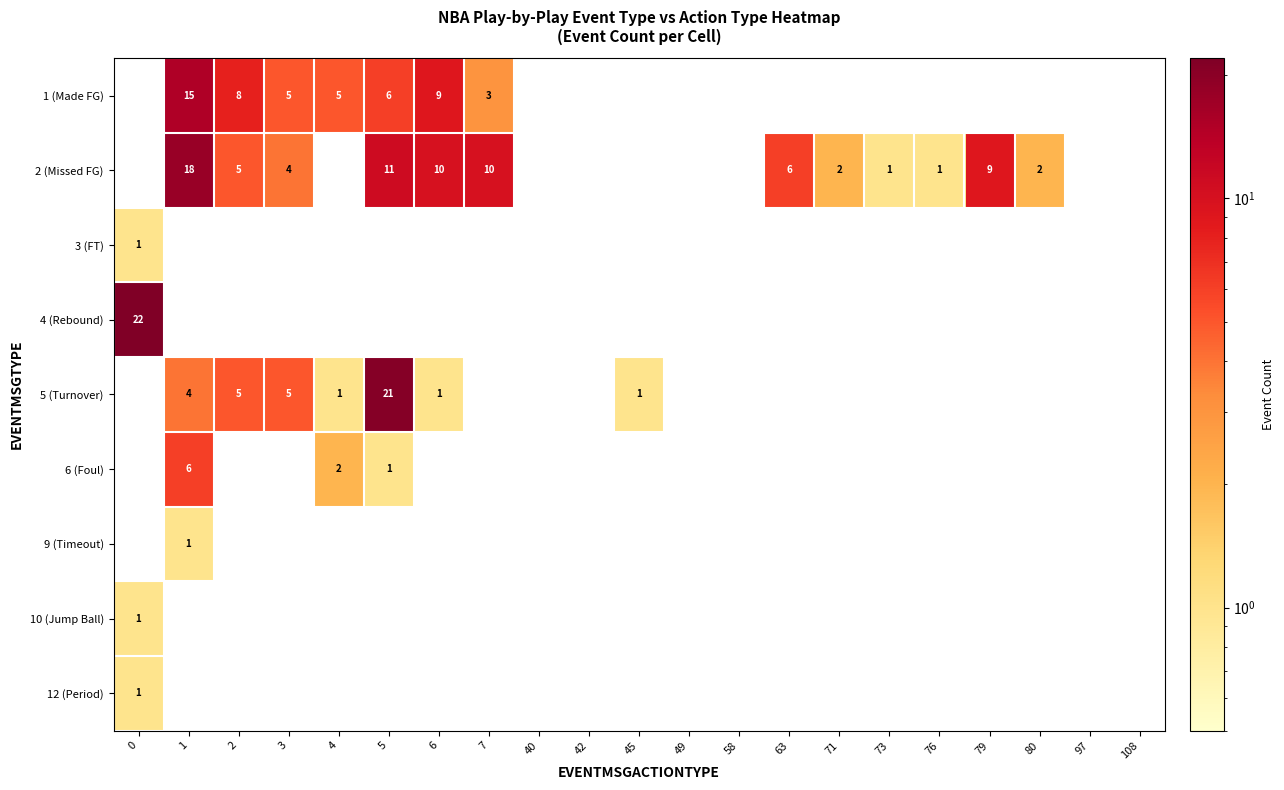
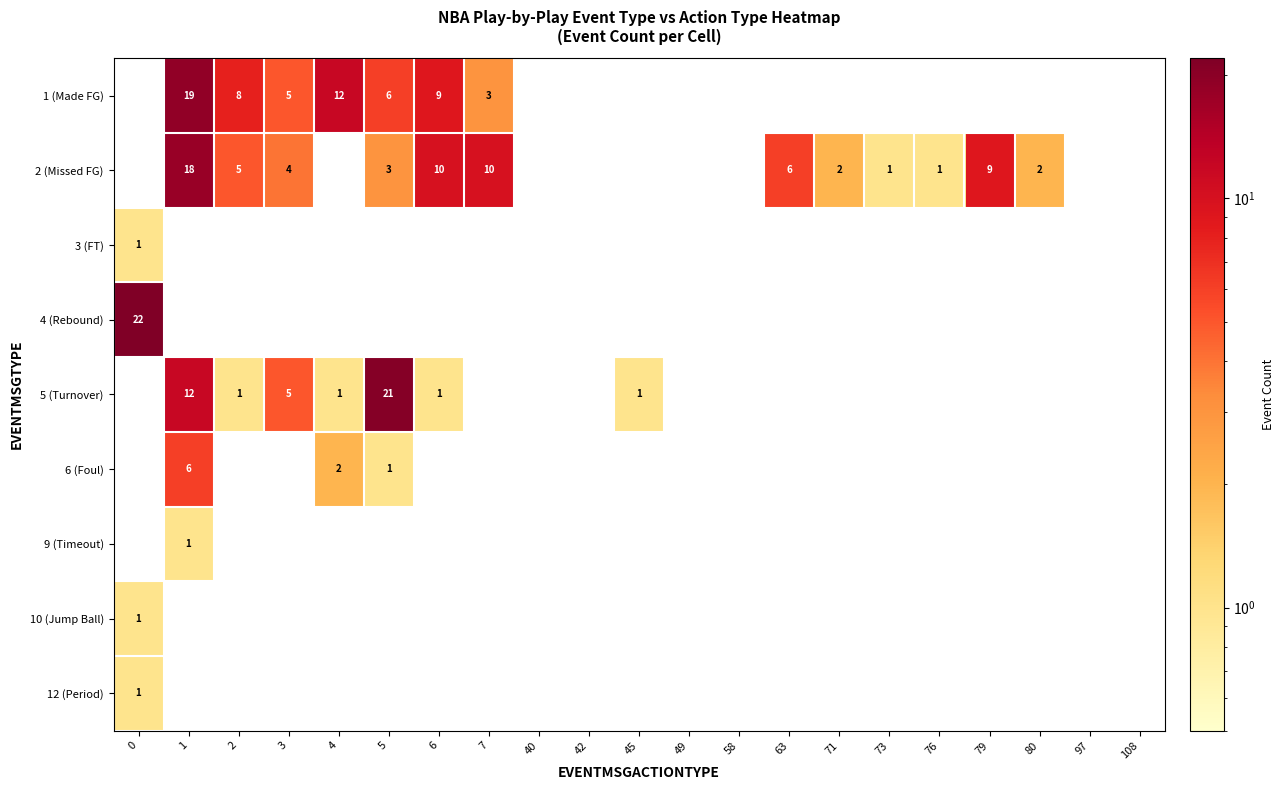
  {
    "1 (Made FG)": {
-     "1": 15,
+     "1": 19,
      "2": 8,
      "3": 5,
-     "4": 5,
+     "4": 12,
      "5": 6,
      "6": 9,
      "7": 3
    },
    "2 (Missed FG)": {
      "1": 18,
      "2": 5,
      "3": 4,
-     "5": 11,
+     "5": 3,
      "6": 10,
      "7": 10,
      "63": 6,
      "71": 2,
      "73": 1,
      "76": 1,
      "79": 9,
      "80": 2
    },
    "3 (FT)": {
      "0": 1
    },
    "4 (Rebound)": {
      "0": 22
    },
    "5 (Turnover)": {
-     "1": 4,
-     "2": 5,
+     "1": 12,
+     "2": 1,
      "3": 5,
      "4": 1,
      "5": 21,
      "6": 1,
      "45": 1
    },
    "6 (Foul)": {
      "1": 6,
      "4": 2,
      "5": 1
    },
    "9 (Timeout)": {
      "1": 1
    },
    "10 (Jump Ball)": {
      "0": 1
    },
    "12 (Period)": {
      "0": 1
    }
  }
